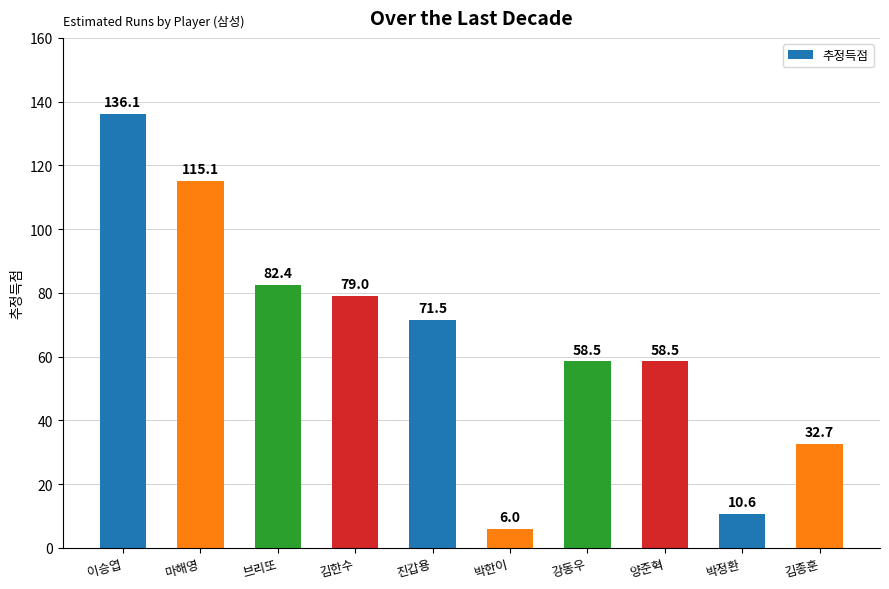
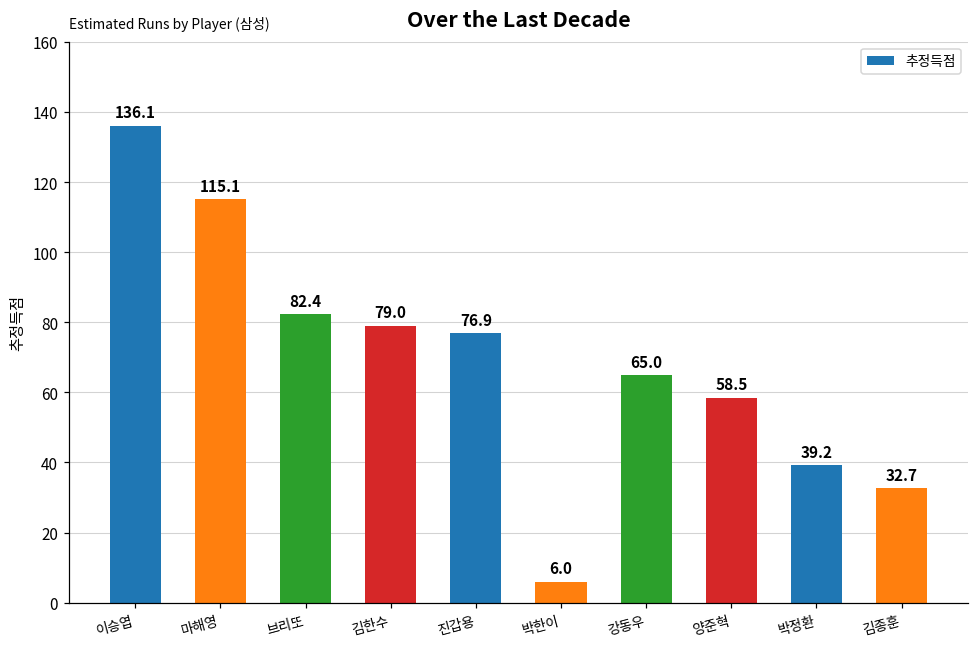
  {
    "이승엽": 136.1,
    "마해영": 115.1,
    "브리또": 82.4,
    "김한수": 79.0,
-   "진갑용": 71.5,
+   "진갑용": 76.9,
    "박한이": 6.0,
-   "강동우": 58.5,
+   "강동우": 65.0,
    "양준혁": 58.5,
-   "박정환": 10.6,
+   "박정환": 39.2,
    "김종훈": 32.7
  }
